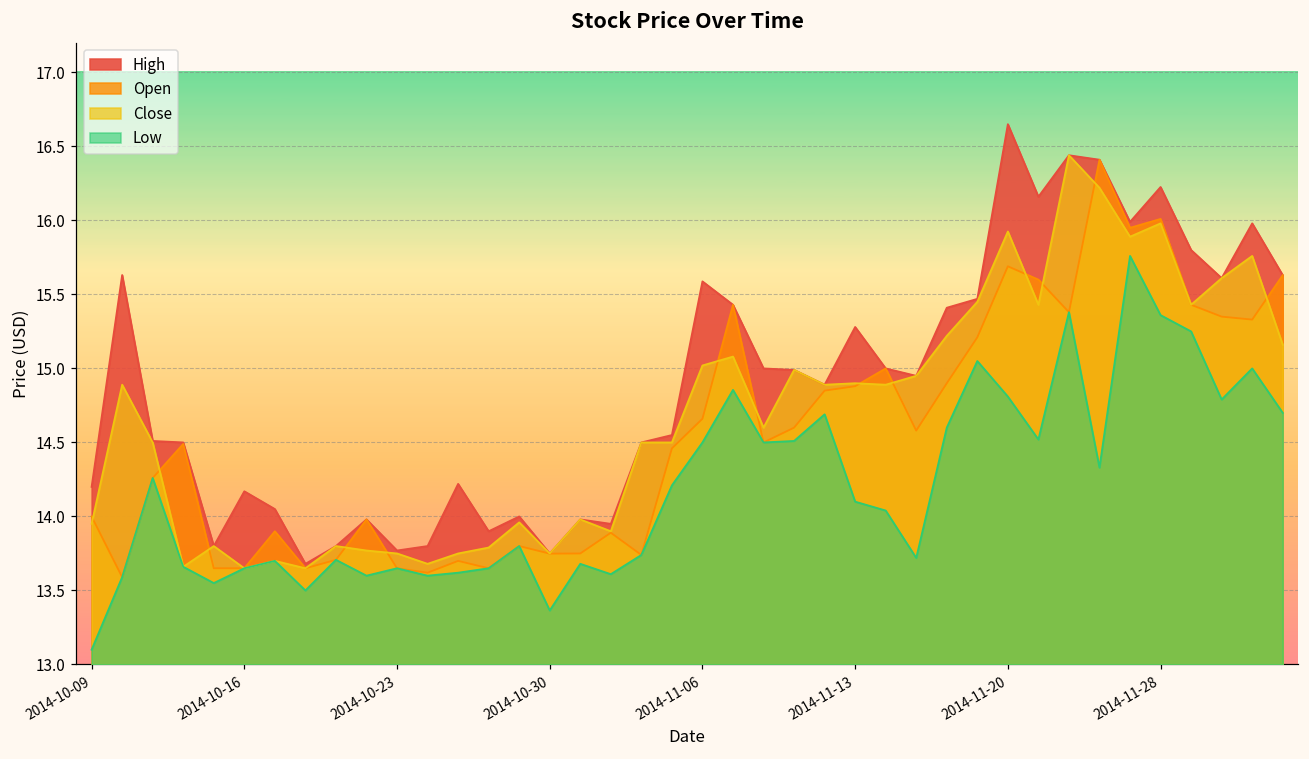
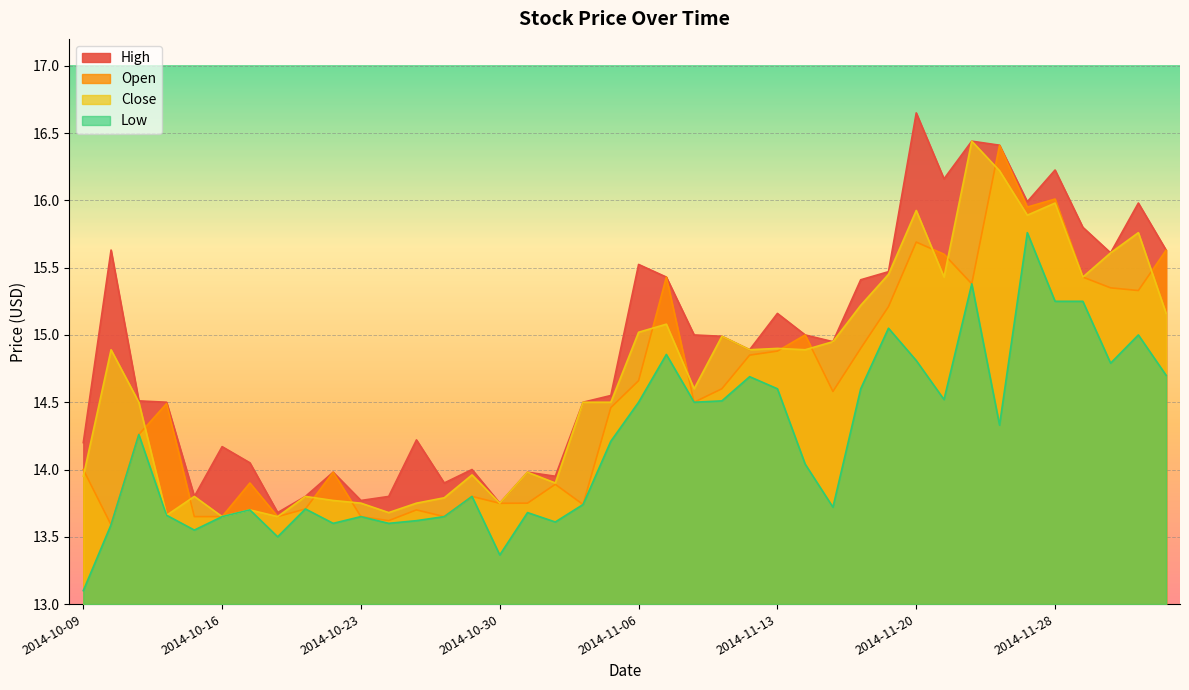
  {
    "High": {
      "2014-10-09": 14.20,
      "2014-10-16": 14.17,
      "2014-10-23": 13.77,
-     "2014-11-06": 15.59,
-     "2014-11-13": 15.28,
+     "2014-11-06": 15.52,
+     "2014-11-13": 15.16,
      "2014-11-20": 16.65,
      "2014-11-28": 16.23
    },
    "Low": {
      "2014-10-09": 13.10,
      "2014-10-30": 13.37,
      "2014-11-06": 14.50,
-     "2014-11-13": 14.1,
+     "2014-11-13": 14.6,
      "2014-11-20": 14.81,
-     "2014-11-28": 15.36
+     "2014-11-28": 15.25
    }
  }
